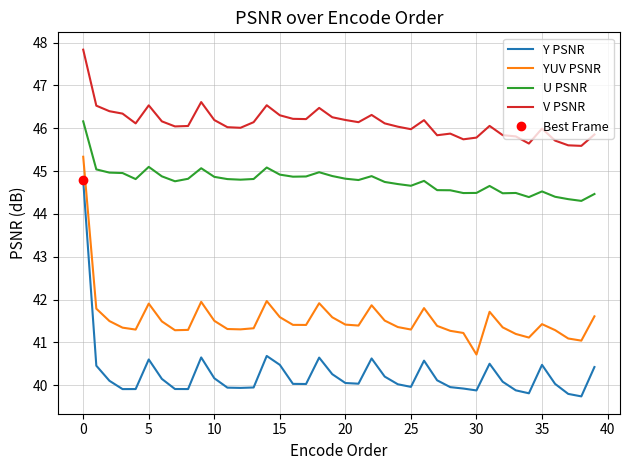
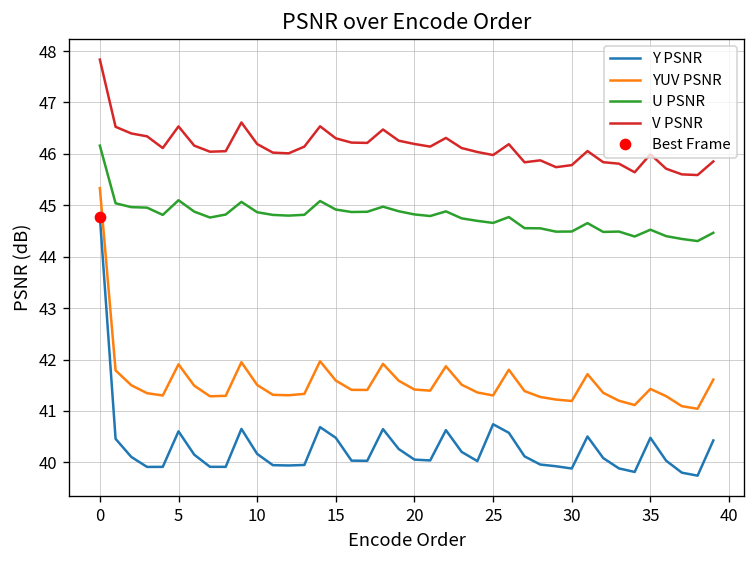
  {
    "Y PSNR": {
      "5": 40.6,
      "10": 40.2,
      "15": 40.5,
      "20": 40.1,
-     "25": 40.0,
+     "25": 40.7,
      "30": 39.9,
      "35": 40.5
    },
    "YUV PSNR": {
      "0": 45.3,
      "5": 41.9,
      "10": 41.5,
      "15": 41.6,
      "20": 41.4,
      "25": 41.3,
-     "30": 40.7,
+     "30": 41.2,
      "35": 41.4
    },
    "U PSNR": {
      "0": 46.2,
      "5": 45.1,
      "10": 44.9,
      "15": 44.9,
      "20": 44.8,
      "25": 44.7,
      "30": 44.5,
      "35": 44.5
    },
    "V PSNR": {
      "0": 47.8,
      "5": 46.5,
      "10": 46.2,
      "15": 46.3,
      "20": 46.2,
      "25": 46.0,
      "30": 45.8
    }
  }
